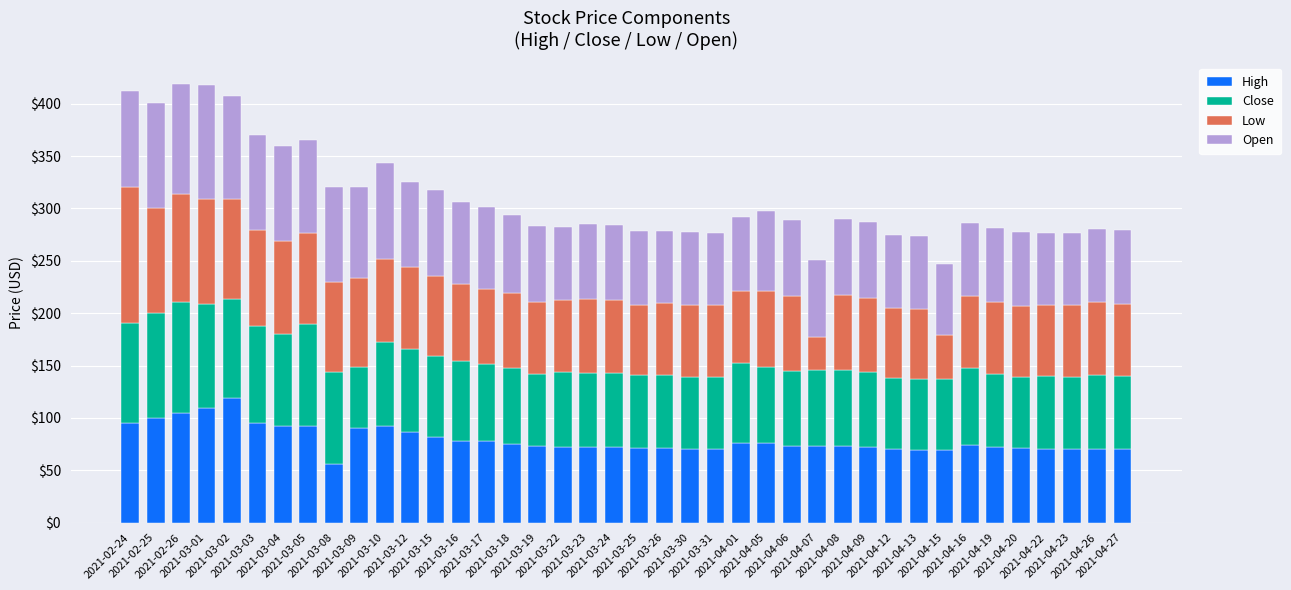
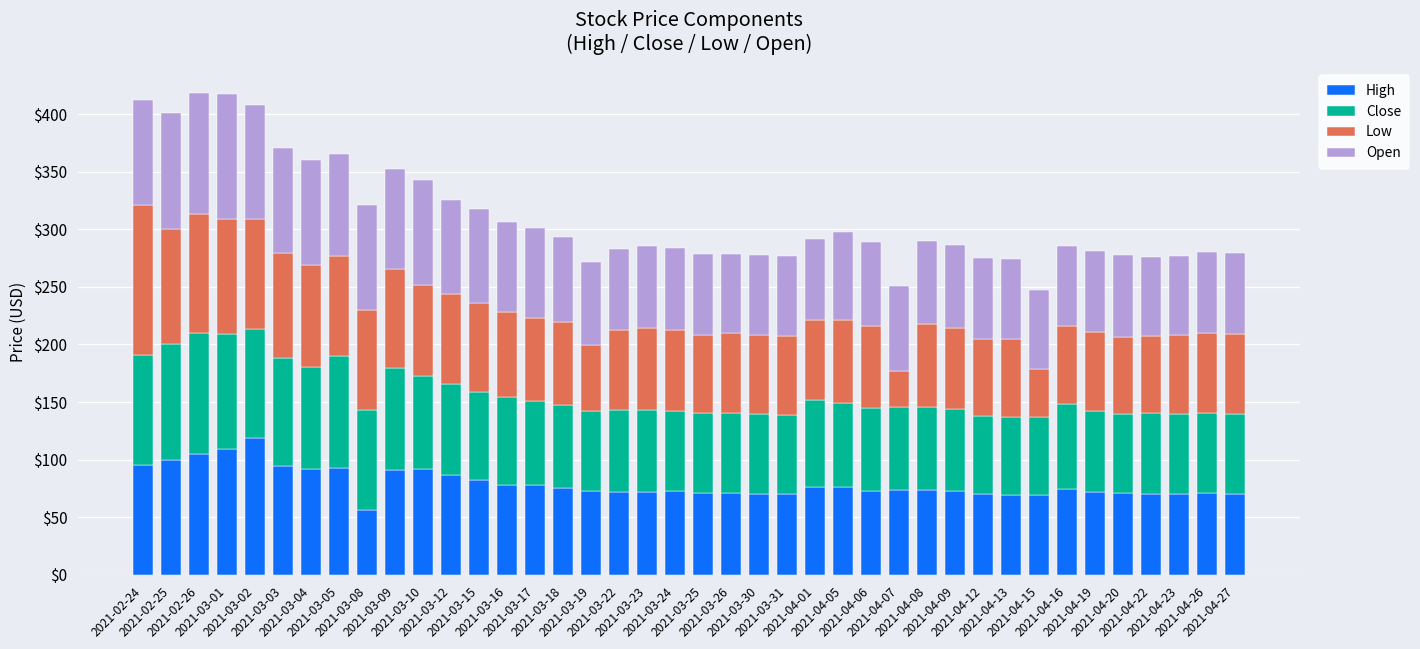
  {
    "High": {
      "2021-02-24": "$95",
      "2021-02-25": "$100",
      "2021-02-26": "$105",
      "2021-03-01": "$109",
      "2021-03-02": "$119",
      "2021-03-03": "$95",
      "2021-03-04": "$92",
      "2021-03-05": "$93",
      "2021-03-08": "$56",
      "2021-03-09": "$91",
      "2021-03-10": "$92",
      "2021-03-12": "$87",
      "2021-03-15": "$82",
      "2021-03-16": "$78",
      "2021-03-17": "$78",
      "2021-03-18": "$75",
      "2021-03-19": "$73",
      "2021-03-22": "$72",
      "2021-03-23": "$72",
      "2021-03-24": "$72",
      "2021-03-25": "$71",
      "2021-03-26": "$71",
      "2021-03-30": "$71",
      "2021-03-31": "$70",
      "2021-04-01": "$76",
      "2021-04-05": "$76",
      "2021-04-06": "$73",
      "2021-04-07": "$74",
      "2021-04-08": "$74",
      "2021-04-09": "$73",
      "2021-04-12": "$71",
      "2021-04-13": "$70",
      "2021-04-15": "$69",
      "2021-04-16": "$74",
      "2021-04-19": "$72",
      "2021-04-20": "$72",
      "2021-04-22": "$70",
      "2021-04-23": "$70",
      "2021-04-26": "$71",
      "2021-04-27": "$70"
    },
    "Close": {
      "2021-02-24": "$95",
      "2021-02-25": "$100",
      "2021-02-26": "$105",
      "2021-03-01": "$100",
      "2021-03-02": "$95",
      "2021-03-03": "$93",
      "2021-03-04": "$88",
      "2021-03-05": "$97",
      "2021-03-08": "$87",
-     "2021-03-09": "$58",
+     "2021-03-09": "$89",
      "2021-03-10": "$80",
      "2021-03-12": "$79",
      "2021-03-15": "$77",
      "2021-03-16": "$76",
      "2021-03-17": "$73",
      "2021-03-18": "$72",
      "2021-03-19": "$70",
      "2021-03-22": "$71",
      "2021-03-23": "$71",
      "2021-03-24": "$70",
      "2021-03-25": "$70",
      "2021-03-26": "$69",
      "2021-03-30": "$69",
      "2021-03-31": "$69",
      "2021-04-01": "$76",
      "2021-04-05": "$73",
      "2021-04-06": "$72",
      "2021-04-07": "$72",
      "2021-04-08": "$73",
      "2021-04-09": "$71",
      "2021-04-12": "$67",
      "2021-04-13": "$68",
      "2021-04-15": "$68",
      "2021-04-16": "$74",
      "2021-04-19": "$70",
      "2021-04-20": "$68",
      "2021-04-22": "$70",
      "2021-04-23": "$69",
      "2021-04-26": "$70",
      "2021-04-27": "$70"
    },
    "Low": {
      "2021-02-24": "$130",
      "2021-02-25": "$100",
      "2021-02-26": "$103",
      "2021-03-01": "$100",
      "2021-03-02": "$95",
      "2021-03-03": "$91",
      "2021-03-04": "$88",
      "2021-03-05": "$87",
      "2021-03-08": "$87",
      "2021-03-09": "$86",
      "2021-03-10": "$79",
      "2021-03-12": "$78",
      "2021-03-15": "$77",
      "2021-03-16": "$74",
      "2021-03-17": "$72",
      "2021-03-18": "$72",
-     "2021-03-19": "$68",
+     "2021-03-19": "$57",
      "2021-03-22": "$70",
      "2021-03-23": "$71",
      "2021-03-24": "$70",
      "2021-03-25": "$68",
      "2021-03-26": "$69",
      "2021-03-30": "$68",
      "2021-03-31": "$69",
      "2021-04-01": "$69",
      "2021-04-05": "$72",
      "2021-04-06": "$72",
      "2021-04-07": "$32",
      "2021-04-08": "$72",
      "2021-04-09": "$71",
      "2021-04-12": "$67",
      "2021-04-13": "$67",
      "2021-04-15": "$42",
      "2021-04-16": "$68",
      "2021-04-19": "$69",
      "2021-04-20": "$67",
      "2021-04-22": "$67",
      "2021-04-23": "$68",
      "2021-04-26": "$70",
      "2021-04-27": "$69"
    },
    "Open": {
      "2021-02-24": "$91",
      "2021-02-25": "$100",
      "2021-02-26": "$105",
      "2021-03-01": "$109",
      "2021-03-02": "$99",
      "2021-03-03": "$91",
      "2021-03-04": "$91",
      "2021-03-05": "$88",
      "2021-03-08": "$91",
      "2021-03-09": "$87",
      "2021-03-10": "$91",
      "2021-03-12": "$82",
      "2021-03-15": "$82",
      "2021-03-16": "$78",
      "2021-03-17": "$78",
      "2021-03-18": "$75",
      "2021-03-19": "$73",
      "2021-03-22": "$70",
      "2021-03-23": "$71",
      "2021-03-24": "$72",
      "2021-03-25": "$70",
      "2021-03-26": "$69",
      "2021-03-30": "$70",
      "2021-03-31": "$69",
      "2021-04-01": "$70",
      "2021-04-05": "$76",
      "2021-04-06": "$72",
      "2021-04-07": "$74",
      "2021-04-08": "$72",
      "2021-04-09": "$72",
      "2021-04-12": "$70",
      "2021-04-13": "$69",
      "2021-04-15": "$68",
      "2021-04-16": "$70",
      "2021-04-19": "$70",
      "2021-04-20": "$71",
      "2021-04-22": "$69",
      "2021-04-23": "$69",
      "2021-04-26": "$70",
      "2021-04-27": "$70"
    }
  }
